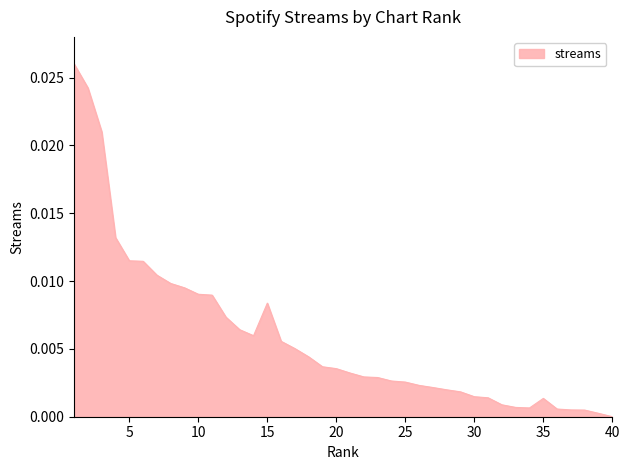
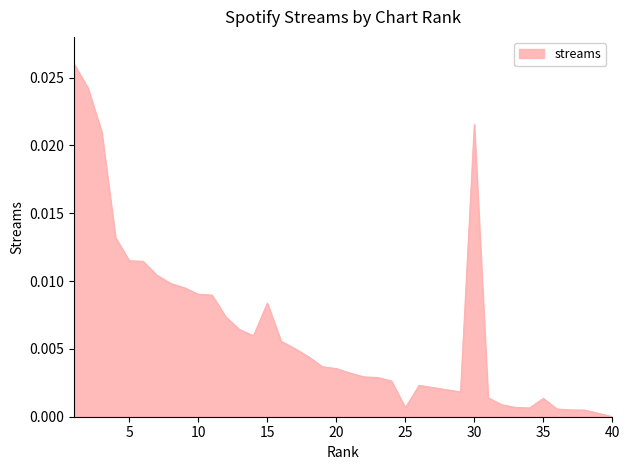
  {
    "5": 0.0115,
    "10": 0.0090,
    "15": 0.0084,
    "20": 0.0035,
-   "25": 0.0026,
-   "30": 0.0015,
+   "25": 0.0007,
+   "30": 0.0215,
    "35": 0.0014,
    "40": 0.0000
  }
